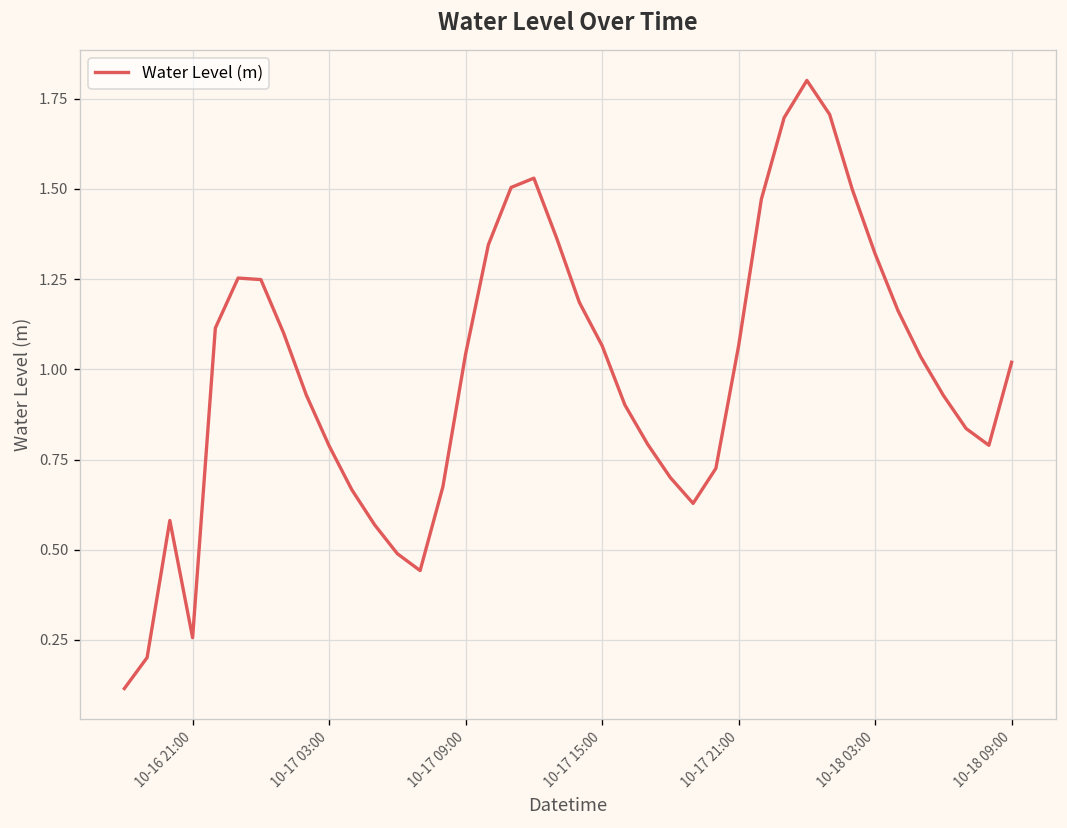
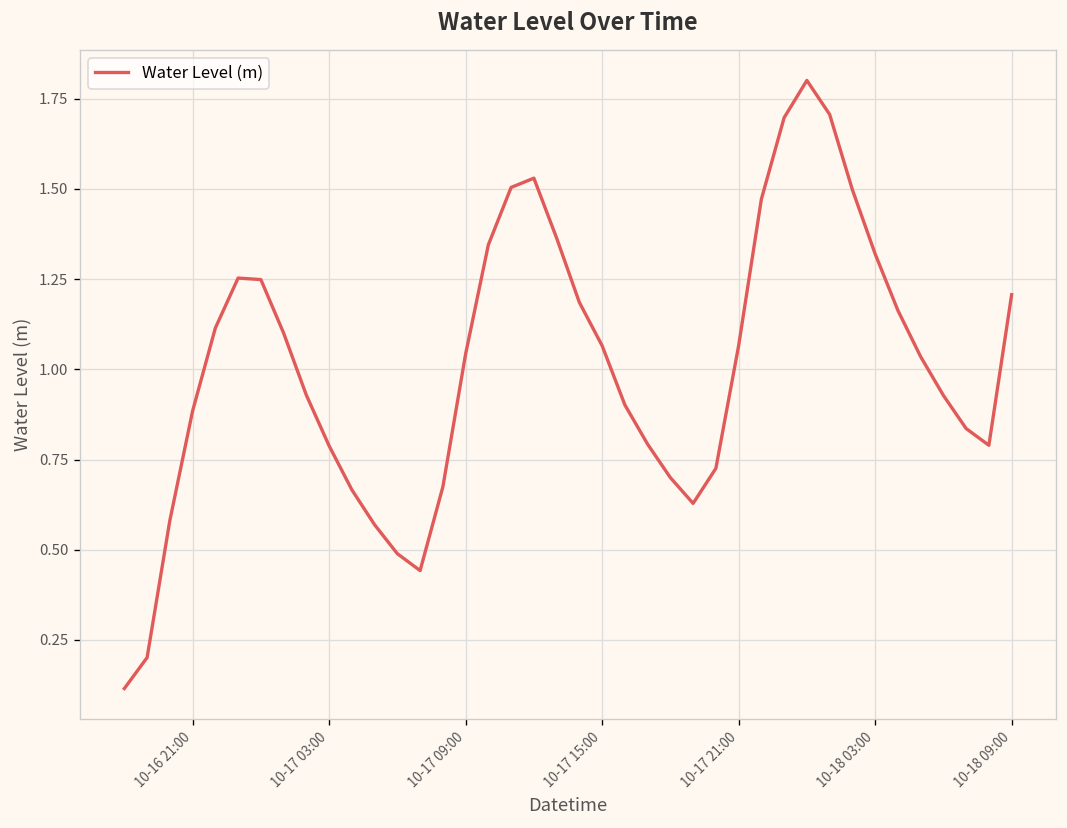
  {
-   "10-16 21:00": 0.26,
+   "10-16 21:00": 0.88,
    "10-17 03:00": 0.79,
    "10-17 09:00": 1.04,
    "10-17 15:00": 1.07,
    "10-17 21:00": 1.07,
    "10-18 03:00": 1.32,
-   "10-18 09:00": 1.02
+   "10-18 09:00": 1.21
  }
